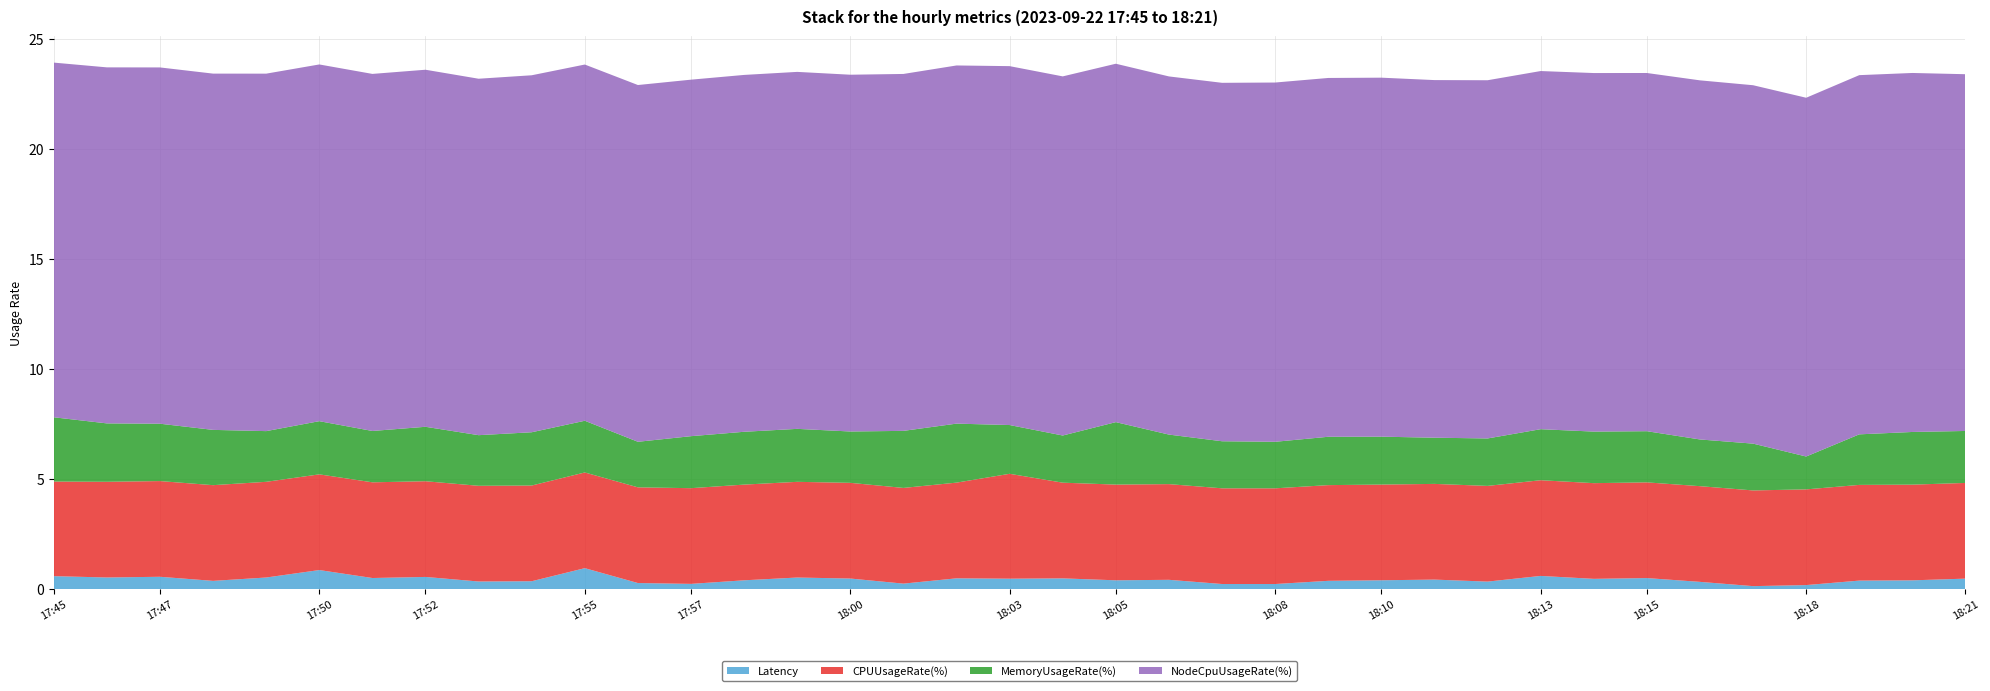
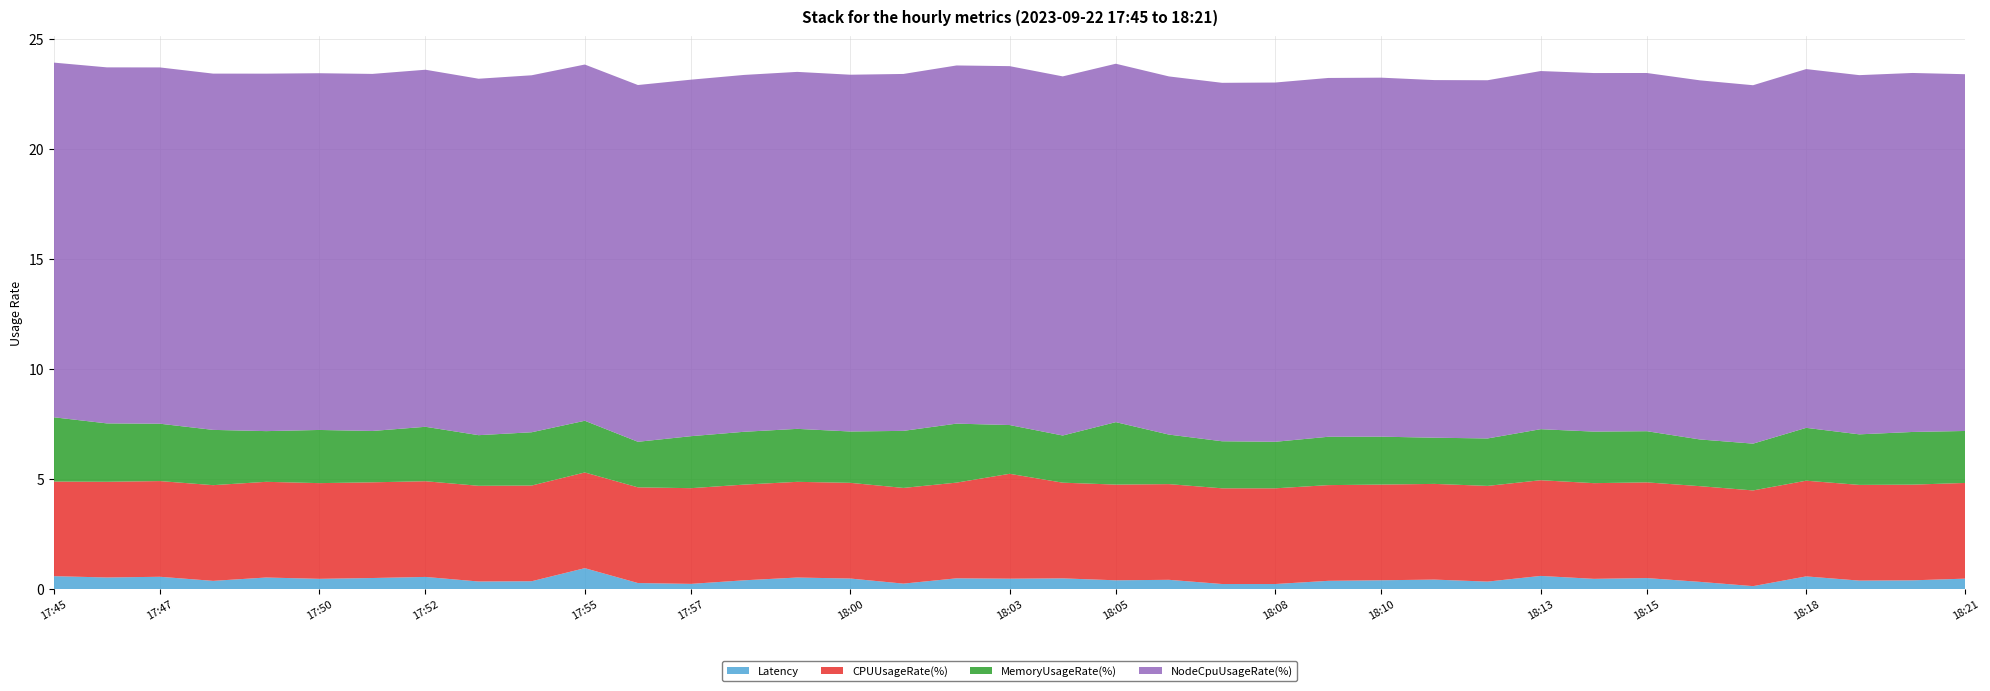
  {
    "Latency": {
      "17:45": 0.6,
      "17:47": 0.6,
-     "17:50": 0.9,
+     "17:50": 0.5,
      "17:52": 0.6,
      "17:55": 1.0,
      "17:57": 0.2,
      "18:00": 0.5,
      "18:03": 0.5,
      "18:05": 0.4,
      "18:08": 0.2,
      "18:10": 0.4,
      "18:13": 0.6,
      "18:15": 0.5,
-     "18:18": 0.2,
+     "18:18": 0.6,
      "18:21": 0.5
    },
    "CPUUsageRate(%)": {
      "17:45": 4.3,
      "17:47": 4.3,
      "17:50": 4.3,
      "17:52": 4.3,
      "17:55": 4.3,
      "17:57": 4.3,
      "18:00": 4.3,
      "18:03": 4.8,
      "18:05": 4.3,
      "18:08": 4.3,
      "18:10": 4.3,
      "18:13": 4.3,
      "18:15": 4.3,
      "18:18": 4.3,
      "18:21": 4.3
    },
    "MemoryUsageRate(%)": {
      "17:45": 2.9,
      "17:47": 2.6,
      "17:50": 2.4,
      "17:52": 2.5,
      "17:55": 2.3,
      "17:57": 2.4,
      "18:00": 2.3,
      "18:03": 2.2,
      "18:05": 2.8,
      "18:08": 2.1,
      "18:10": 2.2,
      "18:13": 2.3,
      "18:15": 2.3,
-     "18:18": 1.5,
+     "18:18": 2.4,
      "18:21": 2.4
    },
    "NodeCpuUsageRate(%)": {
      "17:45": 16.1,
      "17:47": 16.2,
      "17:50": 16.2,
      "17:52": 16.2,
      "17:55": 16.2,
      "17:57": 16.2,
      "18:00": 16.2,
      "18:03": 16.3,
      "18:05": 16.3,
      "18:08": 16.3,
      "18:10": 16.3,
      "18:13": 16.3,
      "18:15": 16.3,
      "18:18": 16.3,
      "18:21": 16.2
    }
  }
